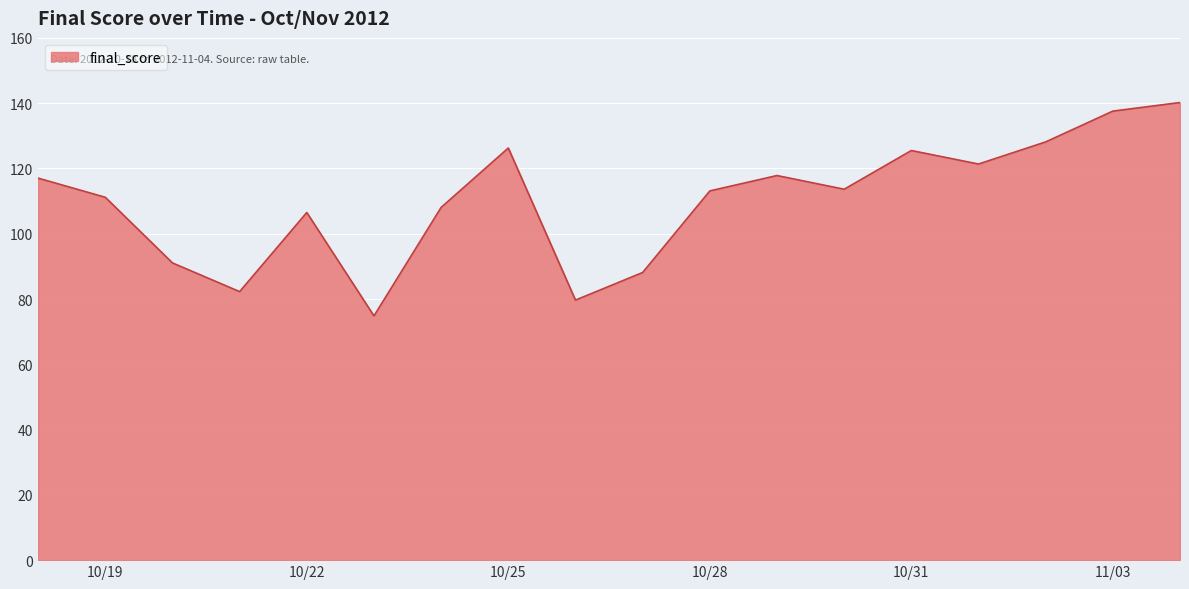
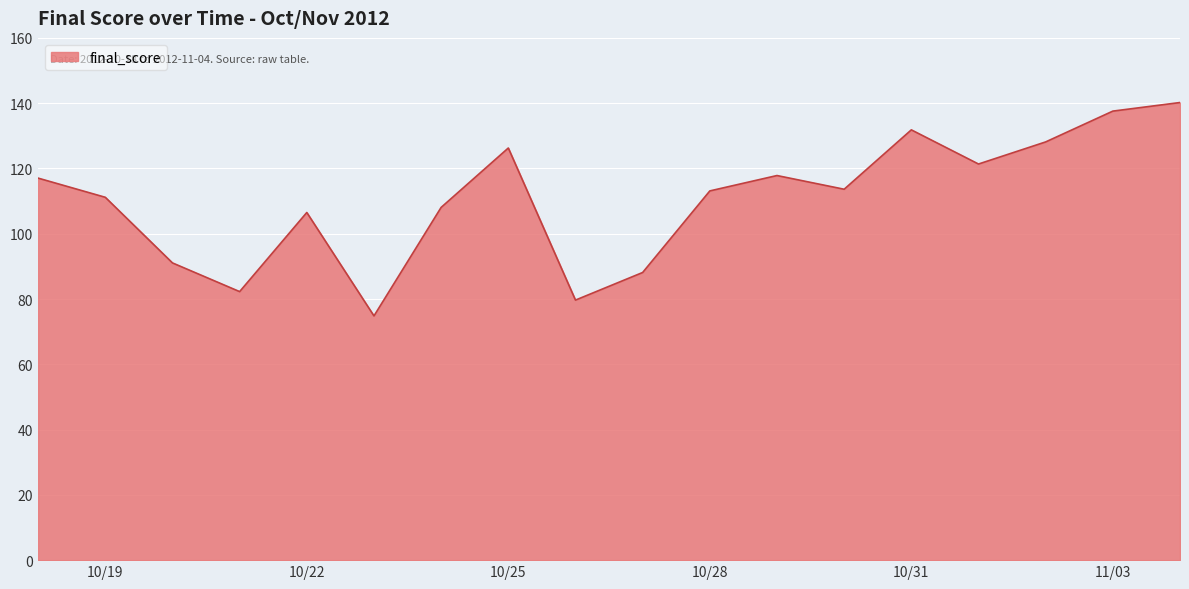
  {
    "10/19": 111,
    "10/22": 107,
    "10/25": 126,
    "10/28": 113,
-   "10/31": 125,
+   "10/31": 132,
    "11/03": 138
  }
